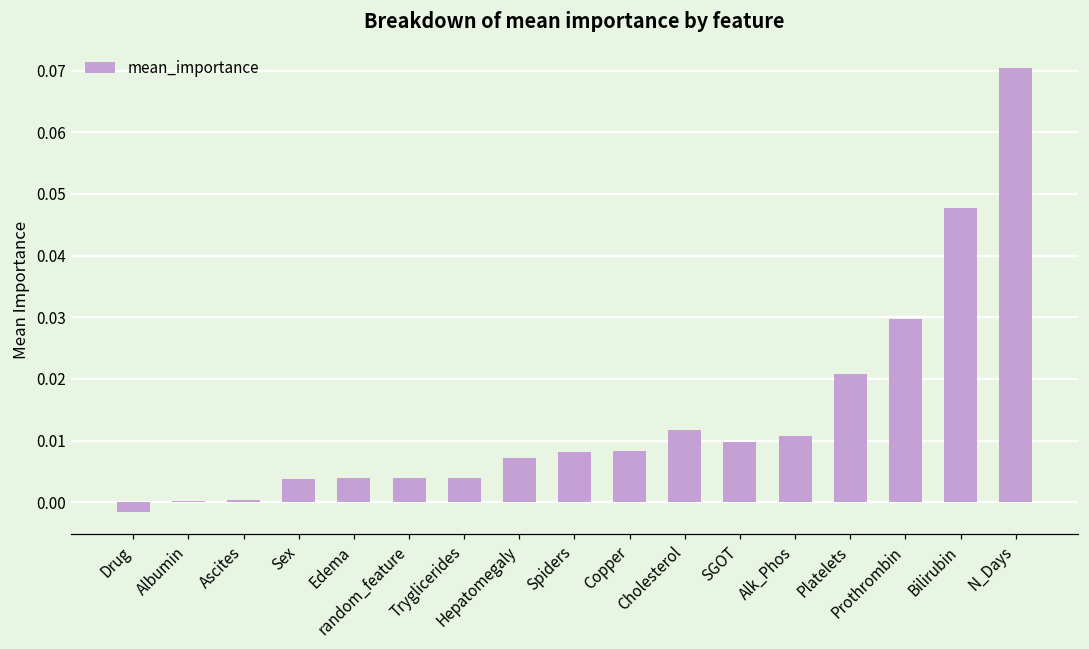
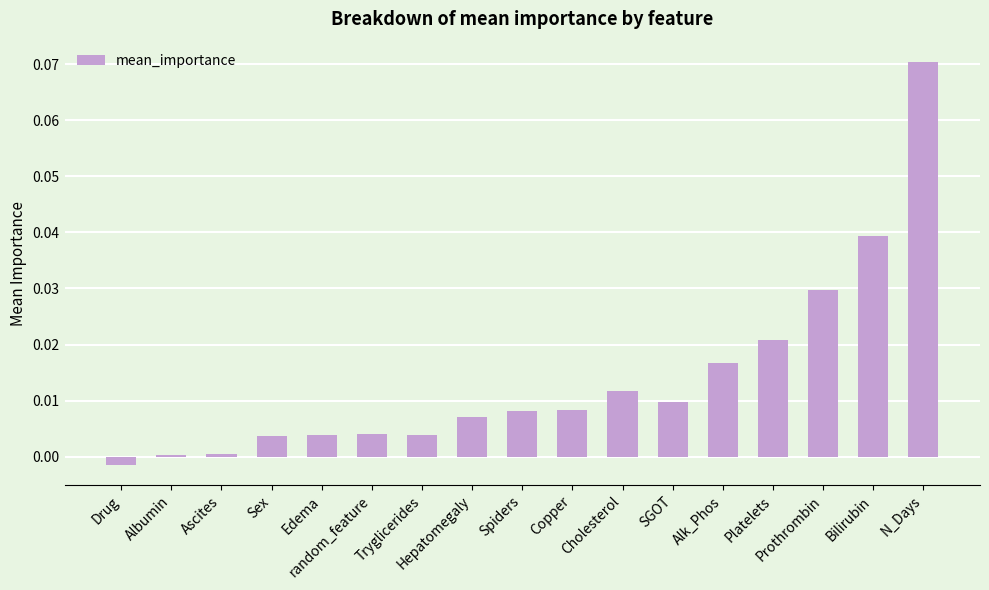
  {
    "Drug": -0.001,
    "Sex": 0.004,
    "Edema": 0.004,
    "random_feature": 0.004,
    "Tryglicerides": 0.004,
    "Hepatomegaly": 0.007,
    "Spiders": 0.008,
    "Copper": 0.008,
    "Cholesterol": 0.012,
    "SGOT": 0.010,
-   "Alk_Phos": 0.011,
+   "Alk_Phos": 0.017,
    "Platelets": 0.021,
    "Prothrombin": 0.030,
-   "Bilirubin": 0.048,
+   "Bilirubin": 0.039,
    "N_Days": 0.070
  }
